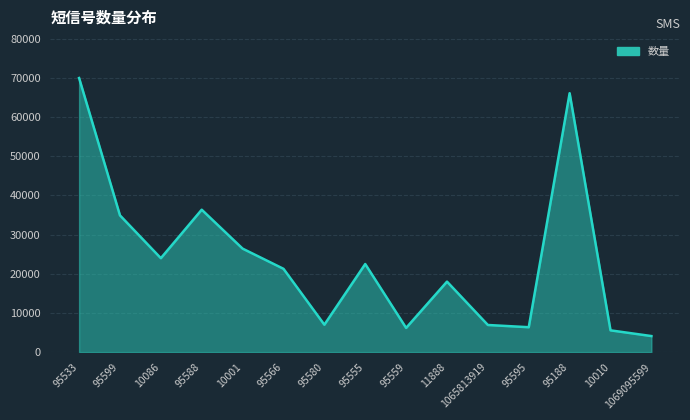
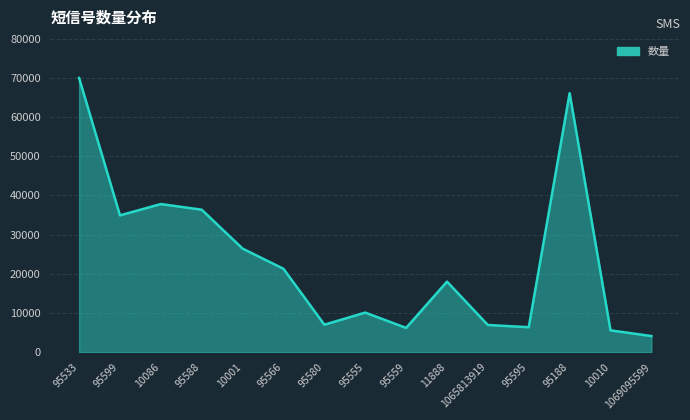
  {
    "95533": 70000,
    "95599": 35000,
-   "10086": 24000,
+   "10086": 38000,
    "95588": 36000,
    "10001": 26000,
    "95566": 21000,
    "95580": 7000,
-   "95555": 22000,
+   "95555": 10000,
    "95559": 6000,
    "11888": 18000,
    "1065813919": 7000,
    "95595": 6000,
    "95188": 66000,
    "10010": 6000,
    "1069095599": 4000
  }
